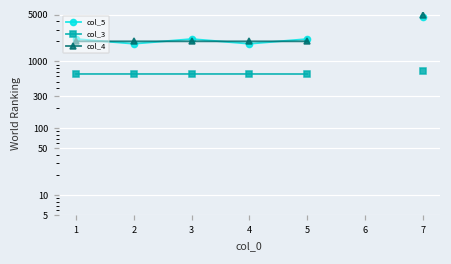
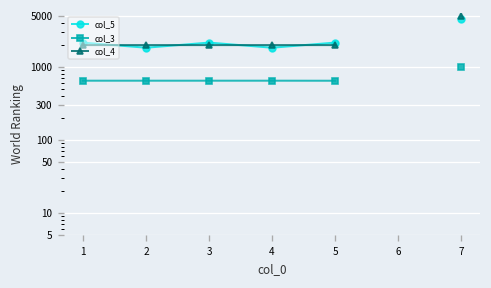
  {
    "col_3": {
      "1": 700,
      "2": 700,
      "3": 700,
      "4": 700,
      "5": 600,
-     "7": 700
+     "7": 1000
    }
  }
